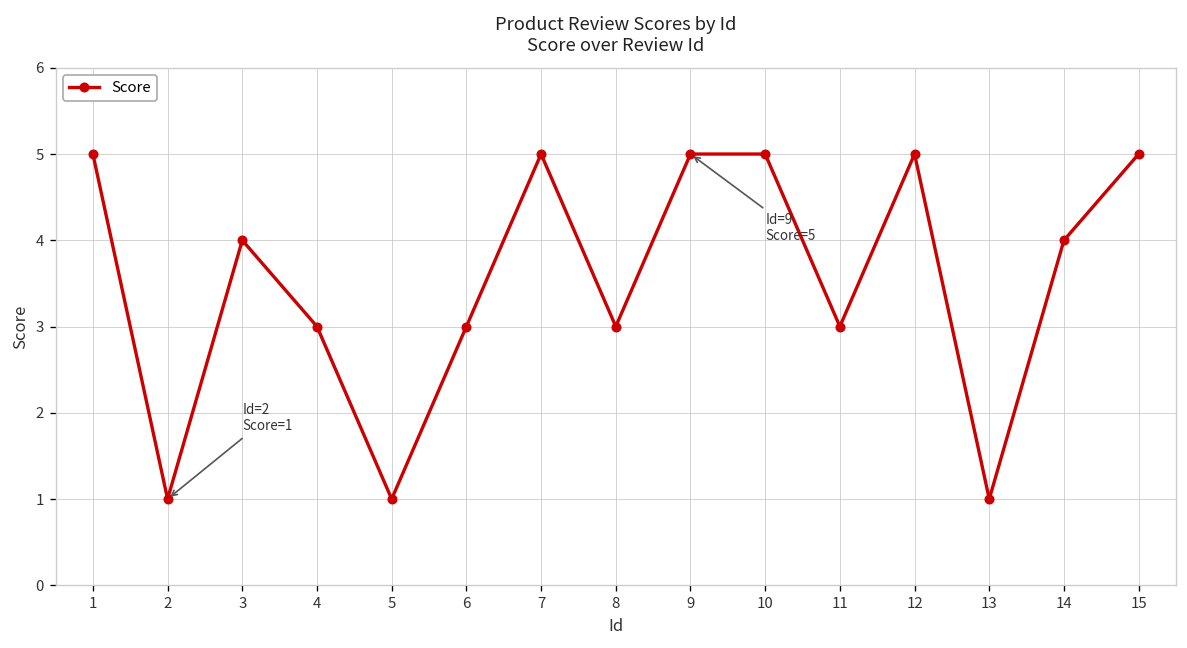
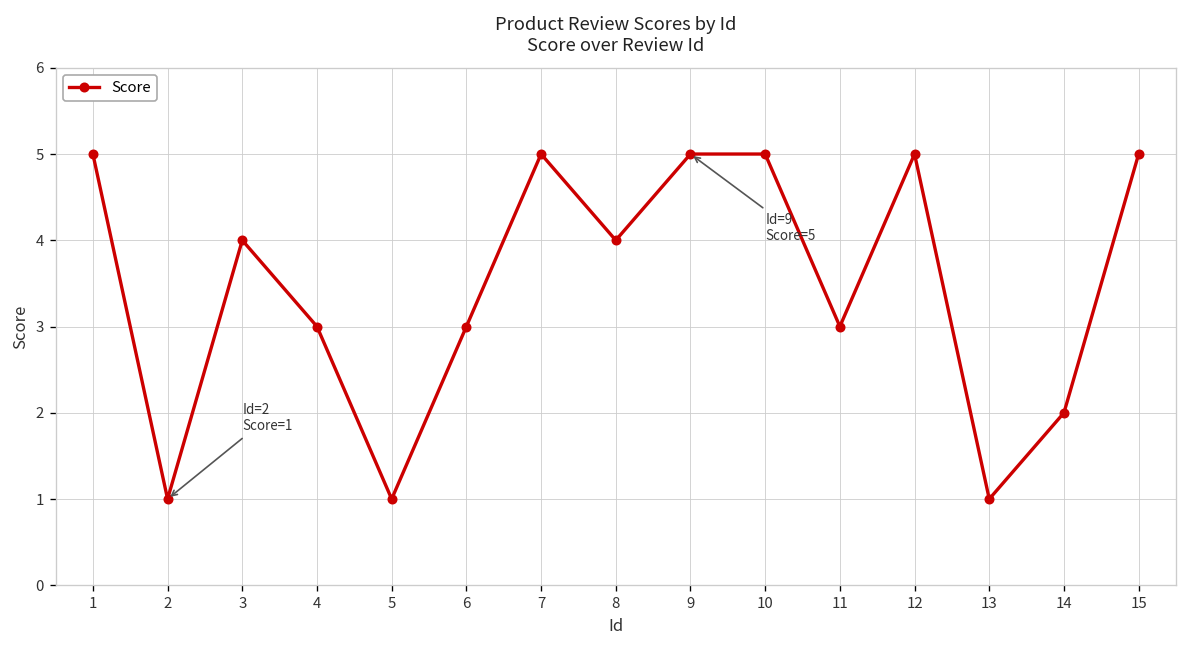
  {
    "1": 5,
    "3": 4,
    "4": 3,
    "5": 1,
    "6": 3,
    "7": 5,
-   "8": 3,
+   "8": 4,
    "9": 5,
    "11": 3,
    "12": 5,
    "13": 1,
-   "14": 4,
+   "14": 2,
    "15": 5
  }
